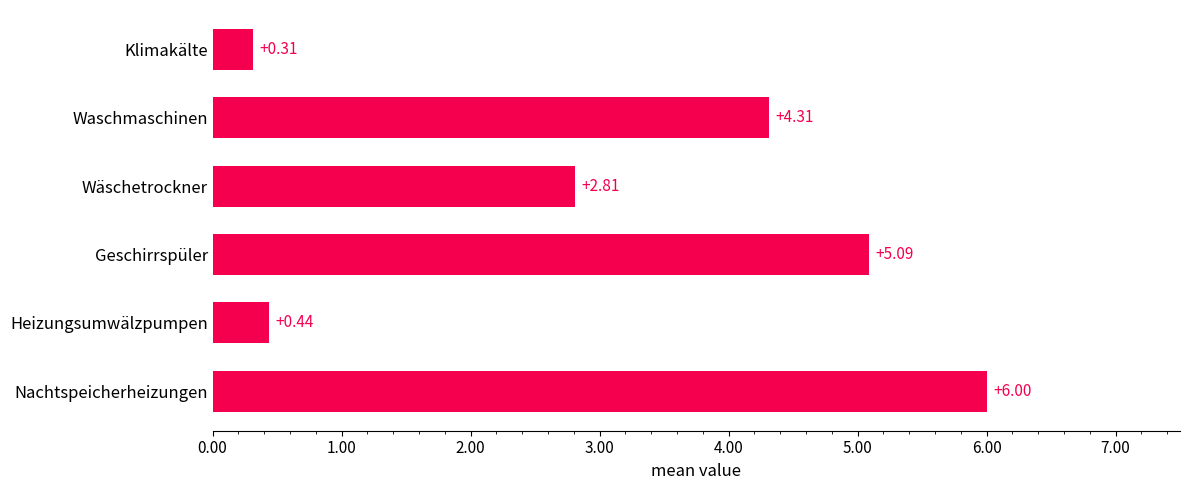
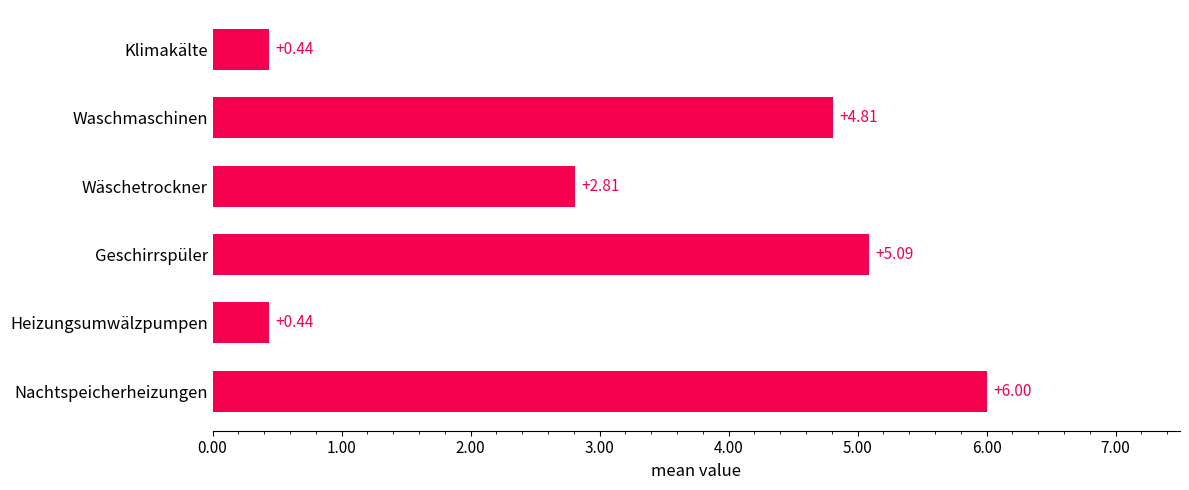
  {
-   "Klimakälte": "+0.31",
-   "Waschmaschinen": "+4.31",
+   "Klimakälte": "+0.44",
+   "Waschmaschinen": "+4.81",
    "Wäschetrockner": "+2.81",
    "Geschirrspüler": "+5.09",
    "Heizungsumwälzpumpen": "+0.44",
    "Nachtspeicherheizungen": "+6.00"
  }
